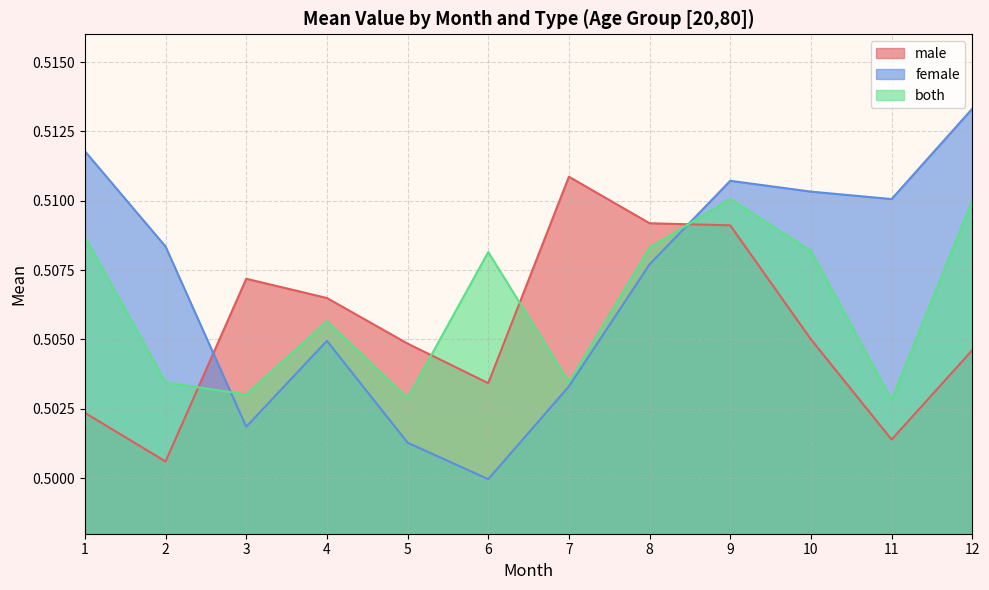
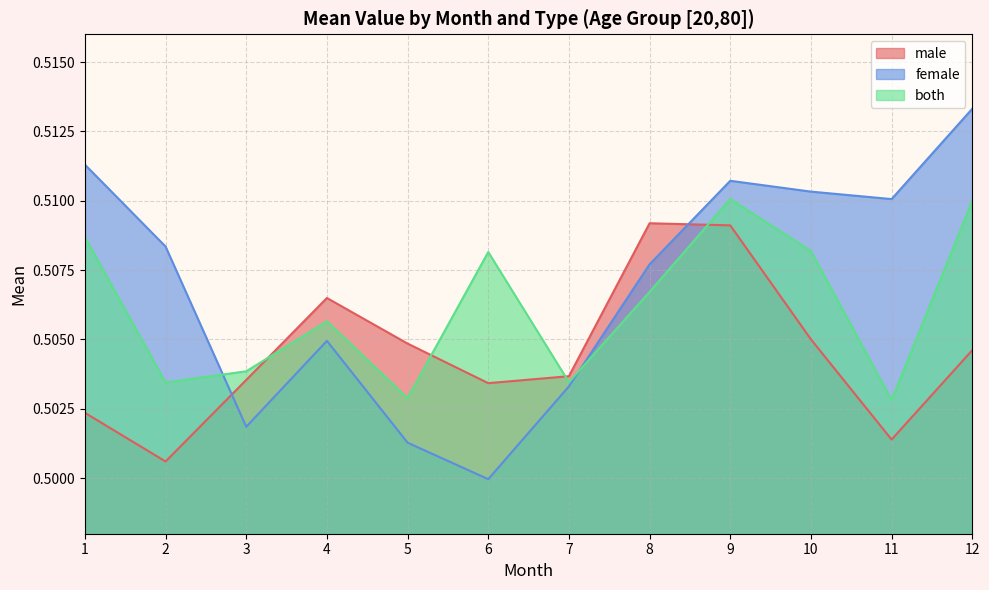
  {
    "male": {
      "1": 0.5024,
      "2": 0.5006,
-     "3": 0.5072,
+     "3": 0.5035,
      "4": 0.5065,
      "5": 0.5049,
      "6": 0.5034,
-     "7": 0.5109,
+     "7": 0.5037,
      "8": 0.5092,
      "9": 0.5091,
      "10": 0.5050,
      "11": 0.5014,
      "12": 0.5046
    },
    "female": {
-     "1": 0.5118,
+     "1": 0.5113,
      "2": 0.5084,
      "3": 0.5019,
      "4": 0.5050,
      "5": 0.5013,
      "6": 0.5000,
      "7": 0.5033,
      "8": 0.5077,
      "9": 0.5107,
      "10": 0.5103,
      "11": 0.5101,
      "12": 0.5133
    },
    "both": {
      "1": 0.5087,
      "2": 0.5035,
-     "3": 0.5030,
+     "3": 0.5039,
      "4": 0.5057,
      "5": 0.5029,
      "6": 0.5082,
      "7": 0.5035,
-     "8": 0.5083,
+     "8": 0.5067,
      "9": 0.5101,
      "10": 0.5082,
      "11": 0.5028,
      "12": 0.5100
    }
  }
